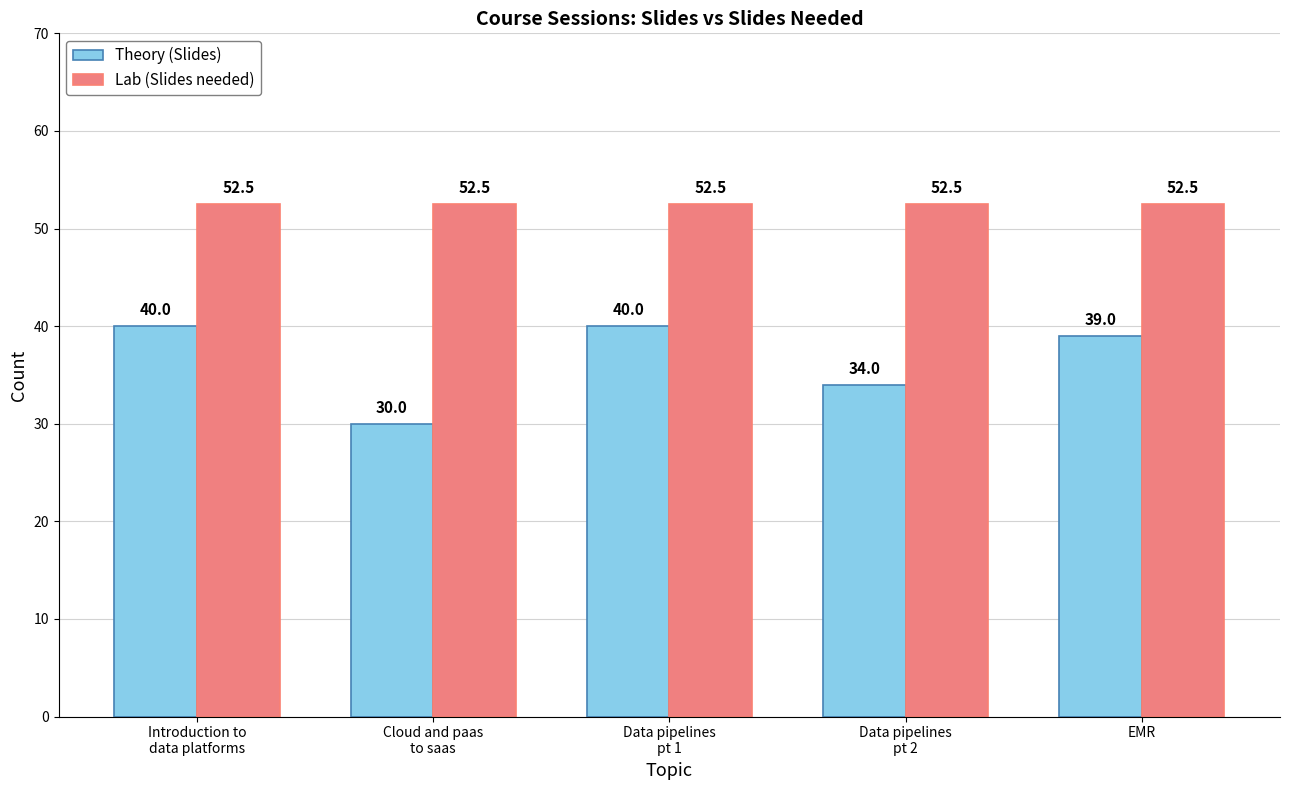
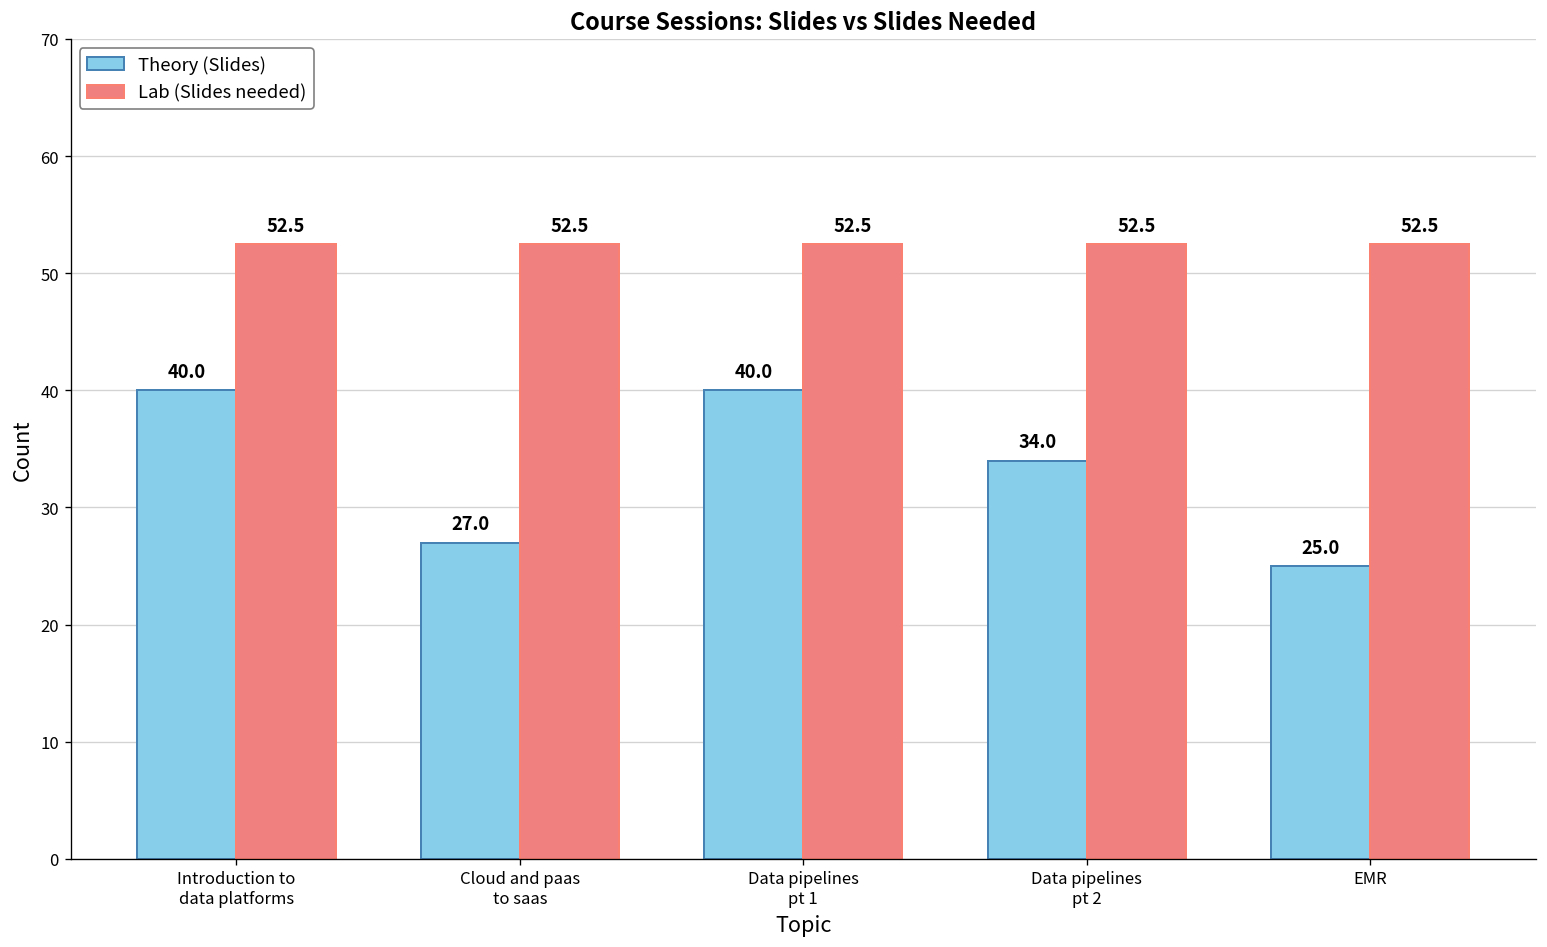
  {
    "Theory (Slides)": {
      "Introduction to data platforms": 40.0,
-     "Cloud and paas to saas": 30.0,
+     "Cloud and paas to saas": 27.0,
      "Data pipelines pt 1": 40.0,
      "Data pipelines pt 2": 34.0,
-     "EMR": 39.0
+     "EMR": 25.0
    },
    "Lab (Slides needed)": {
      "Introduction to data platforms": 52.5,
      "Cloud and paas to saas": 52.5,
      "Data pipelines pt 1": 52.5,
      "Data pipelines pt 2": 52.5,
      "EMR": 52.5
    }
  }
